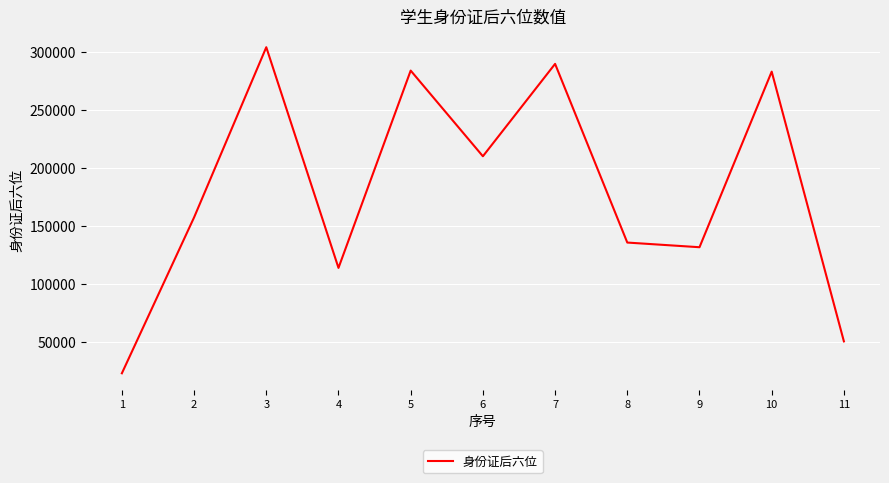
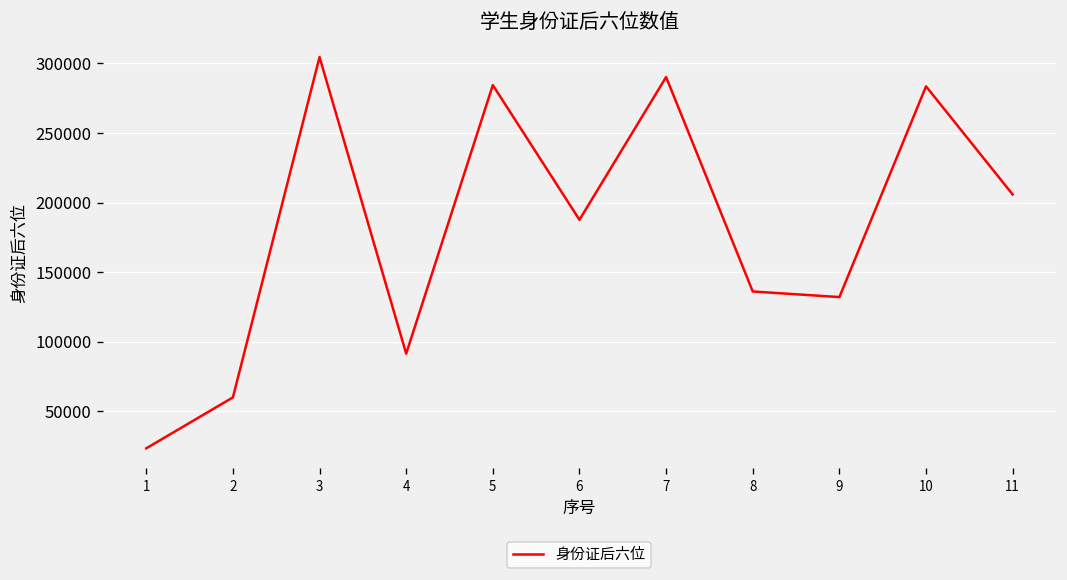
  {
    "1": 23000,
-   "2": 158000,
+   "2": 60000,
    "3": 305000,
-   "4": 114000,
+   "4": 91000,
    "5": 284000,
-   "6": 211000,
+   "6": 188000,
    "7": 290000,
    "8": 136000,
    "9": 132000,
    "10": 283000,
-   "11": 51000
+   "11": 206000
  }
